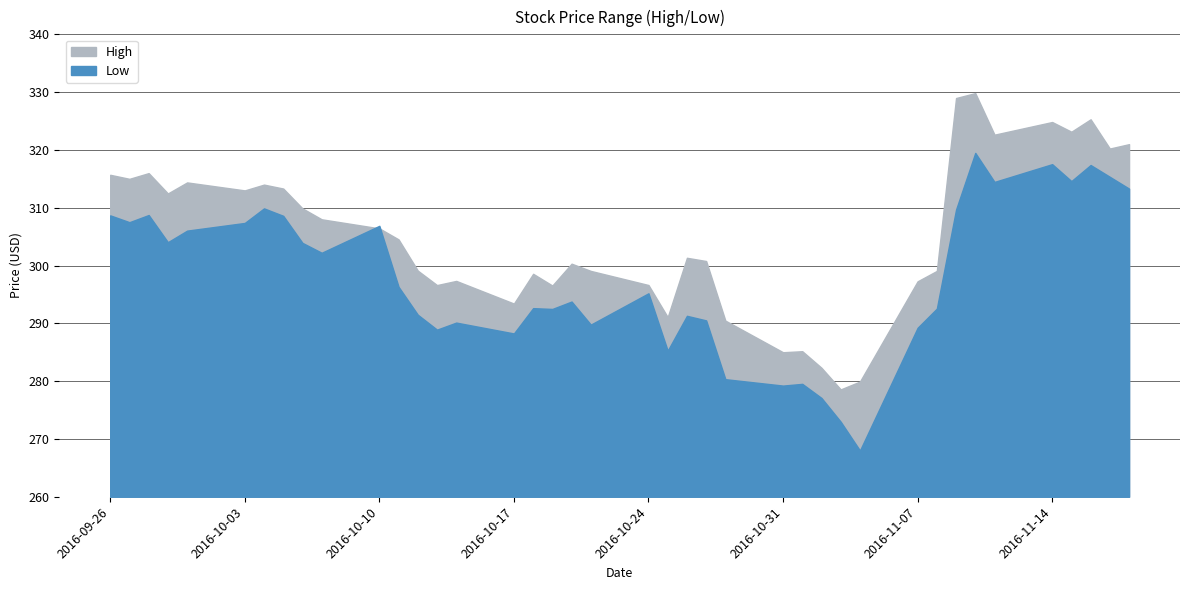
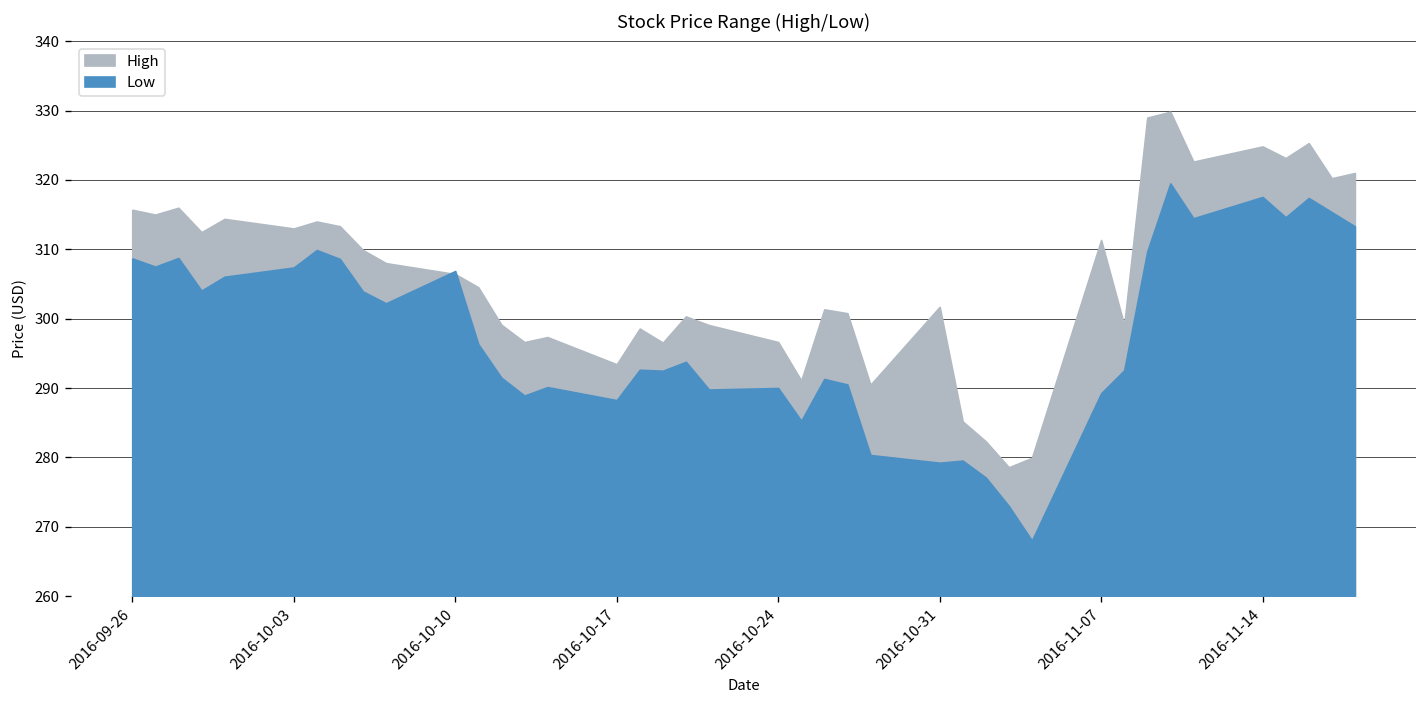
  {
    "High": {
      "2016-09-26": 316,
      "2016-10-03": 313,
      "2016-10-17": 293,
      "2016-10-24": 297,
-     "2016-10-31": 285,
-     "2016-11-07": 297,
+     "2016-10-31": 302,
+     "2016-11-07": 311,
      "2016-11-14": 325
    },
    "Low": {
      "2016-09-26": 309,
      "2016-10-03": 307,
      "2016-10-10": 307,
      "2016-10-17": 288,
-     "2016-10-24": 295,
+     "2016-10-24": 290,
      "2016-10-31": 279,
      "2016-11-07": 289,
      "2016-11-14": 318
    }
  }
